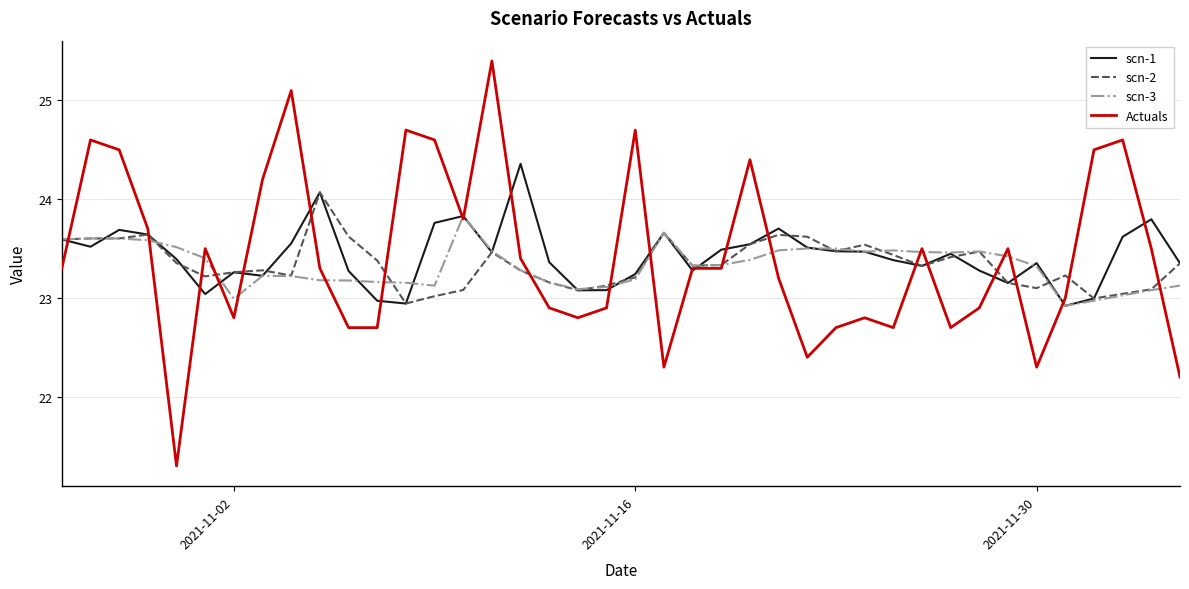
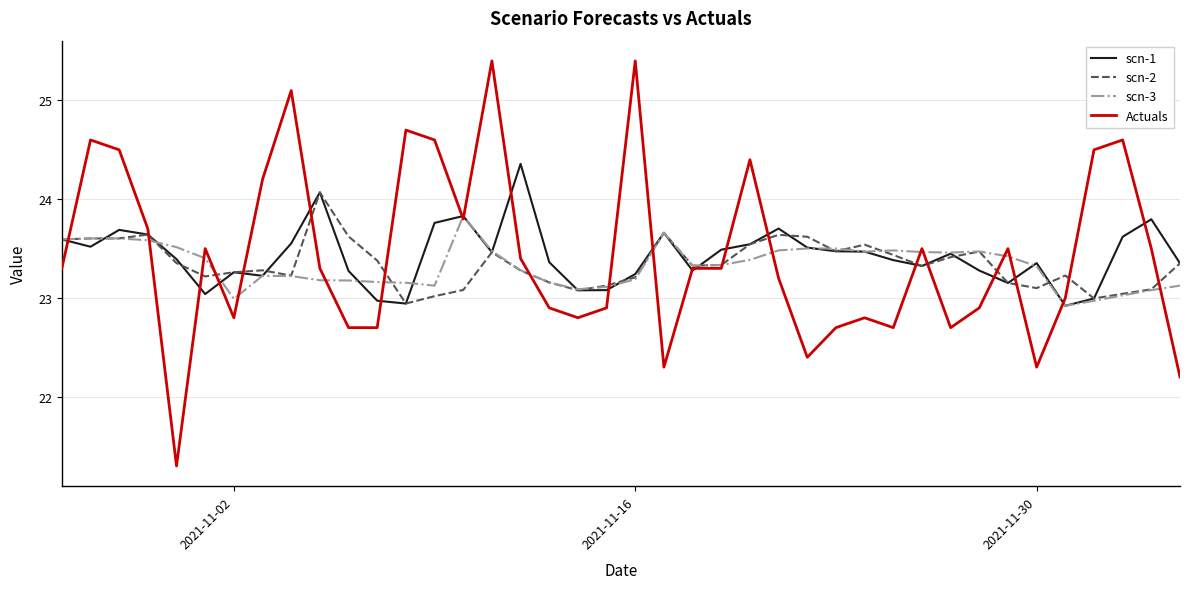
  {
    "scn-1": {
      "2021-11-16": 23.2,
      "2021-11-30": 23.4
    },
    "scn-2": {
      "2021-11-30": 23.1
    },
    "scn-3": {
      "2021-11-02": 23.0,
      "2021-11-30": 23.3
    },
    "Actuals": {
      "2021-11-02": 22.8,
-     "2021-11-16": 24.7,
+     "2021-11-16": 25.4,
      "2021-11-30": 22.3
    }
  }
